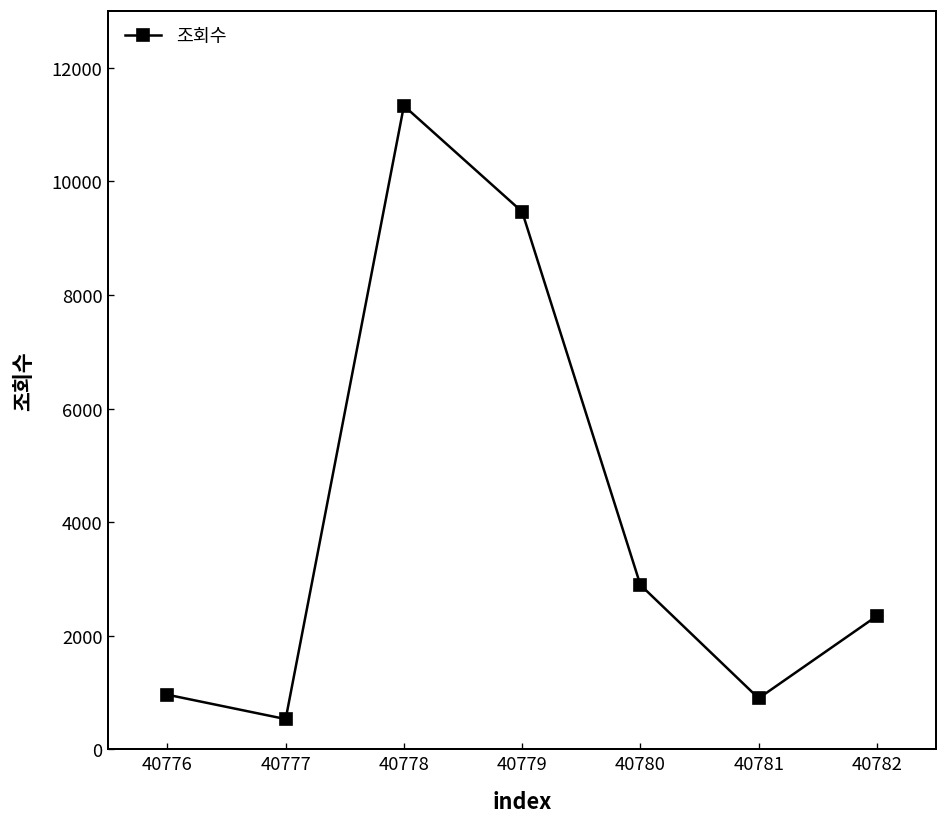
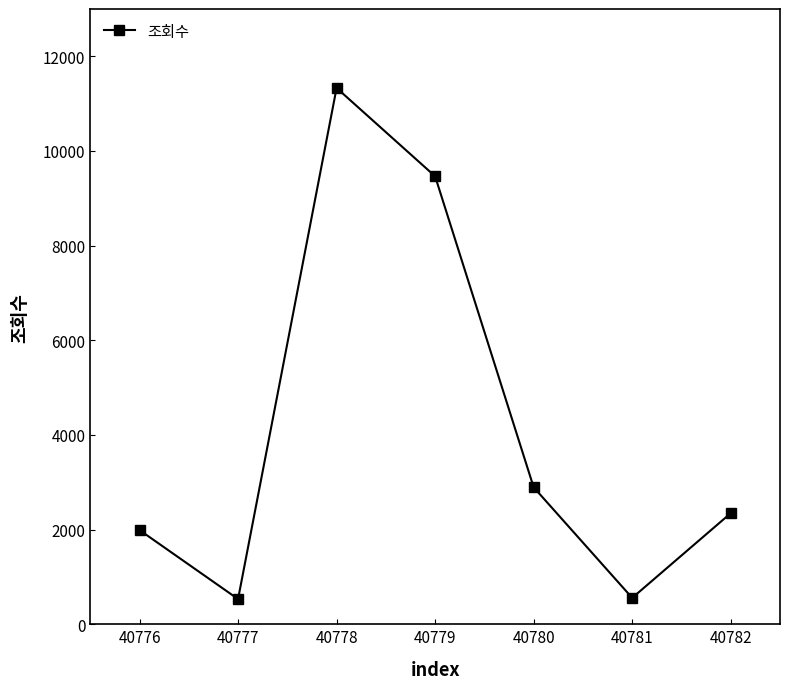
  {
-   "40776": 1000,
+   "40776": 2000,
    "40777": 500,
    "40778": 11300,
    "40779": 9500,
    "40780": 2900,
-   "40781": 900,
+   "40781": 600,
    "40782": 2300
  }
